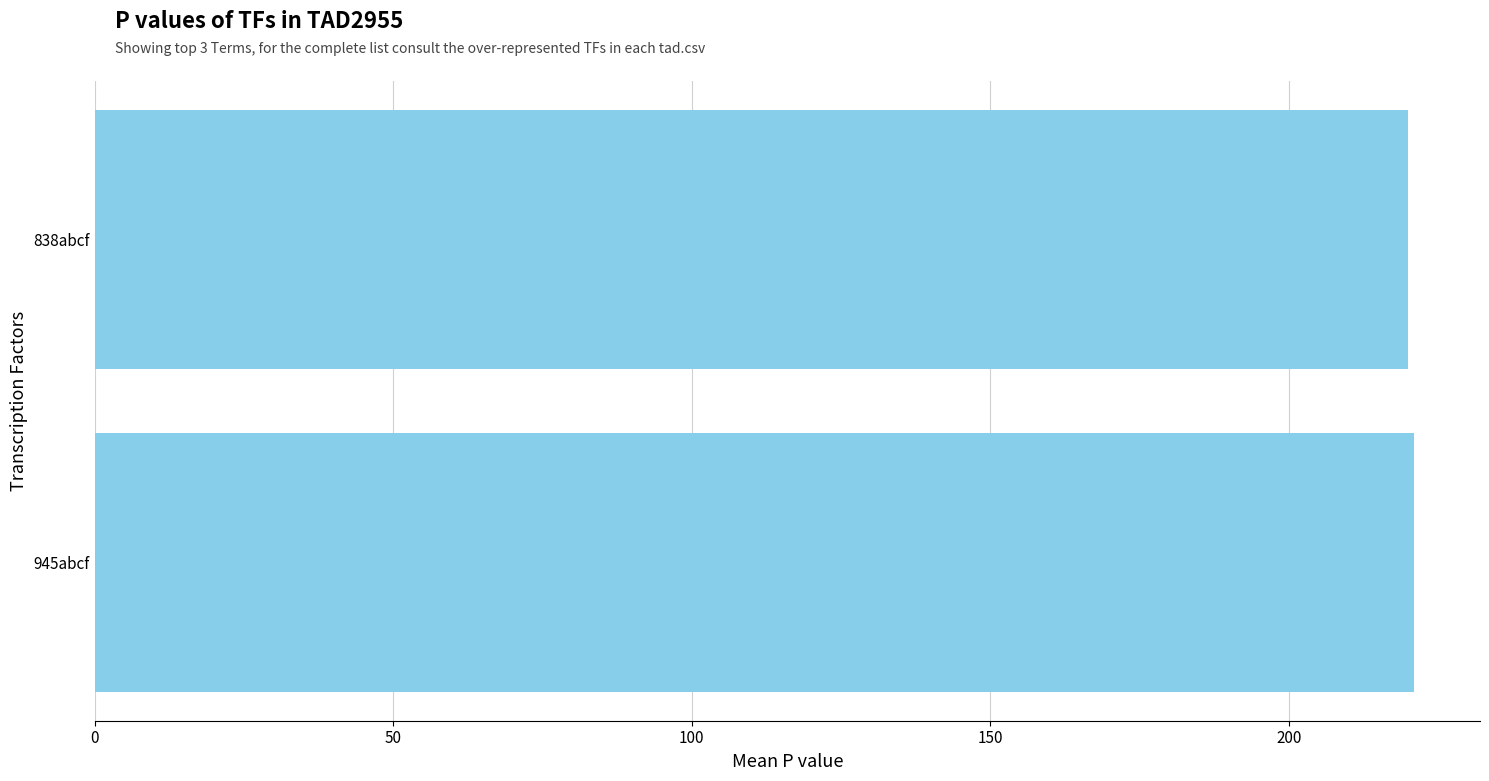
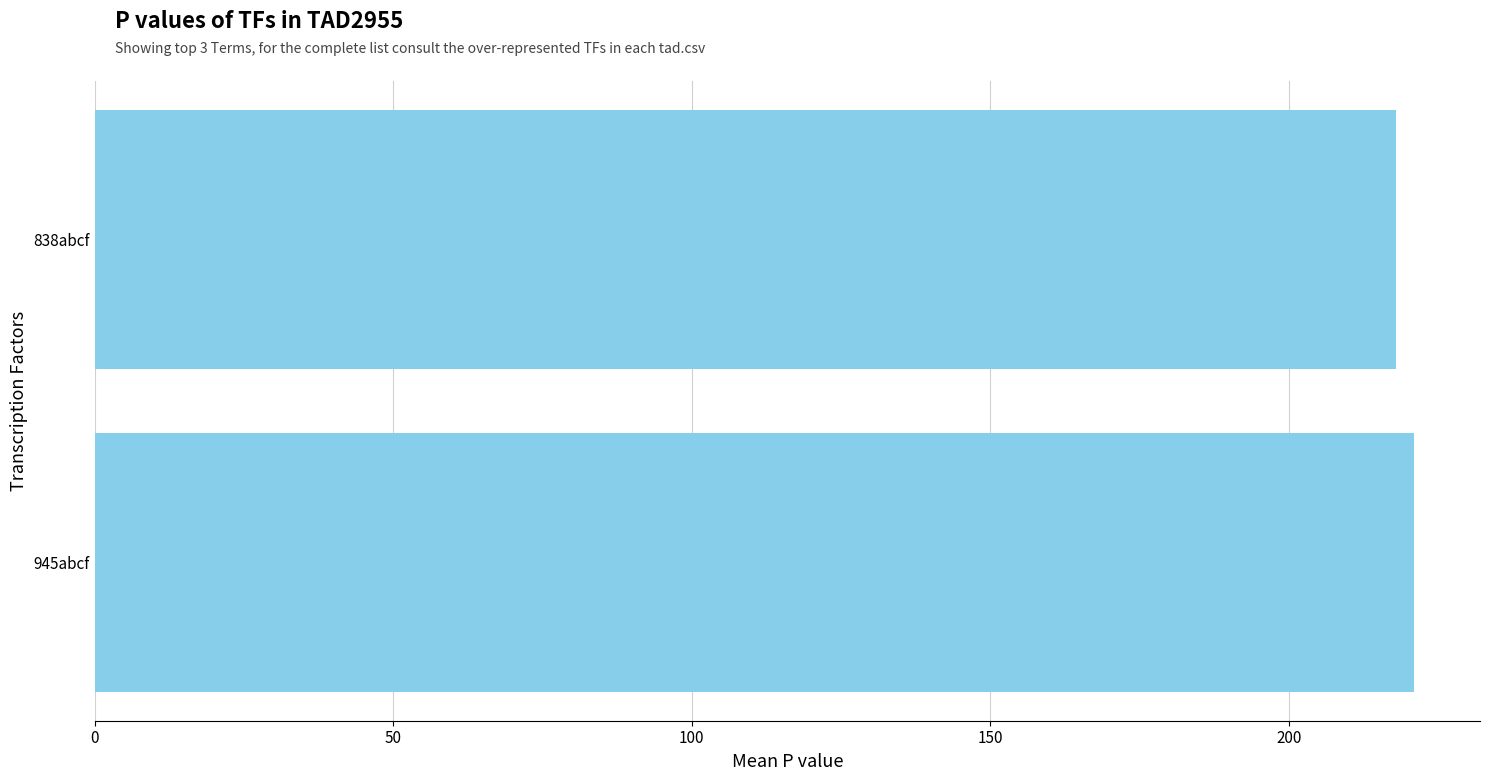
  {
-   "838abcf": 220,
+   "838abcf": 218,
    "945abcf": 221
  }
